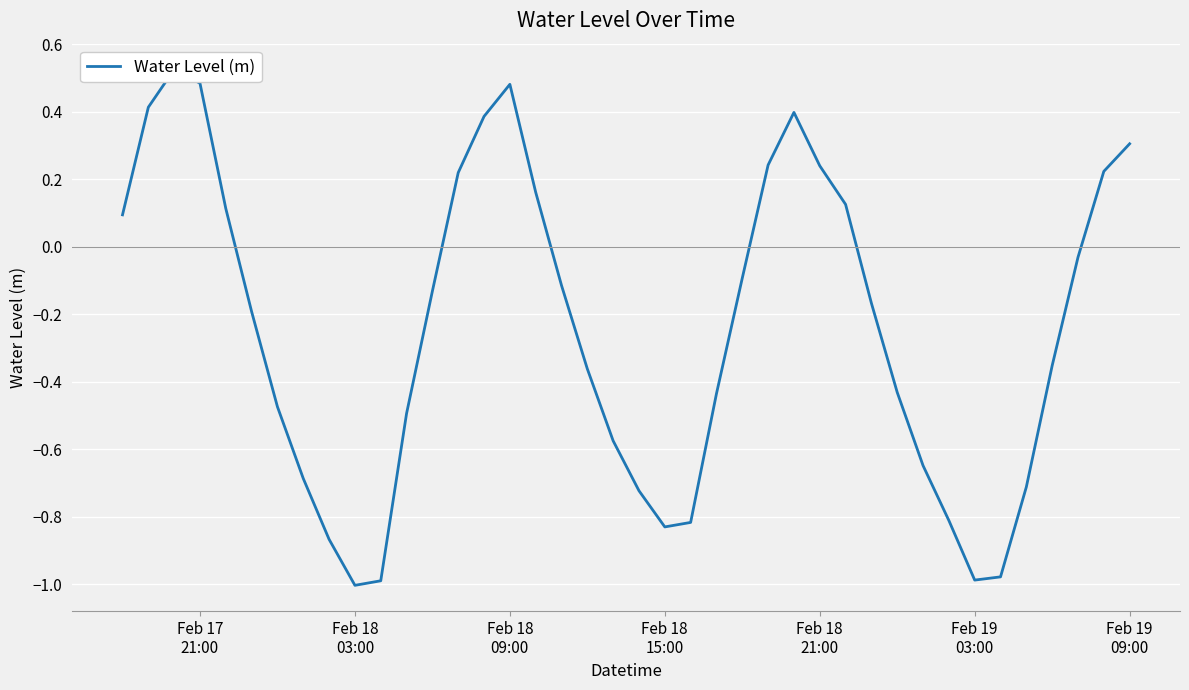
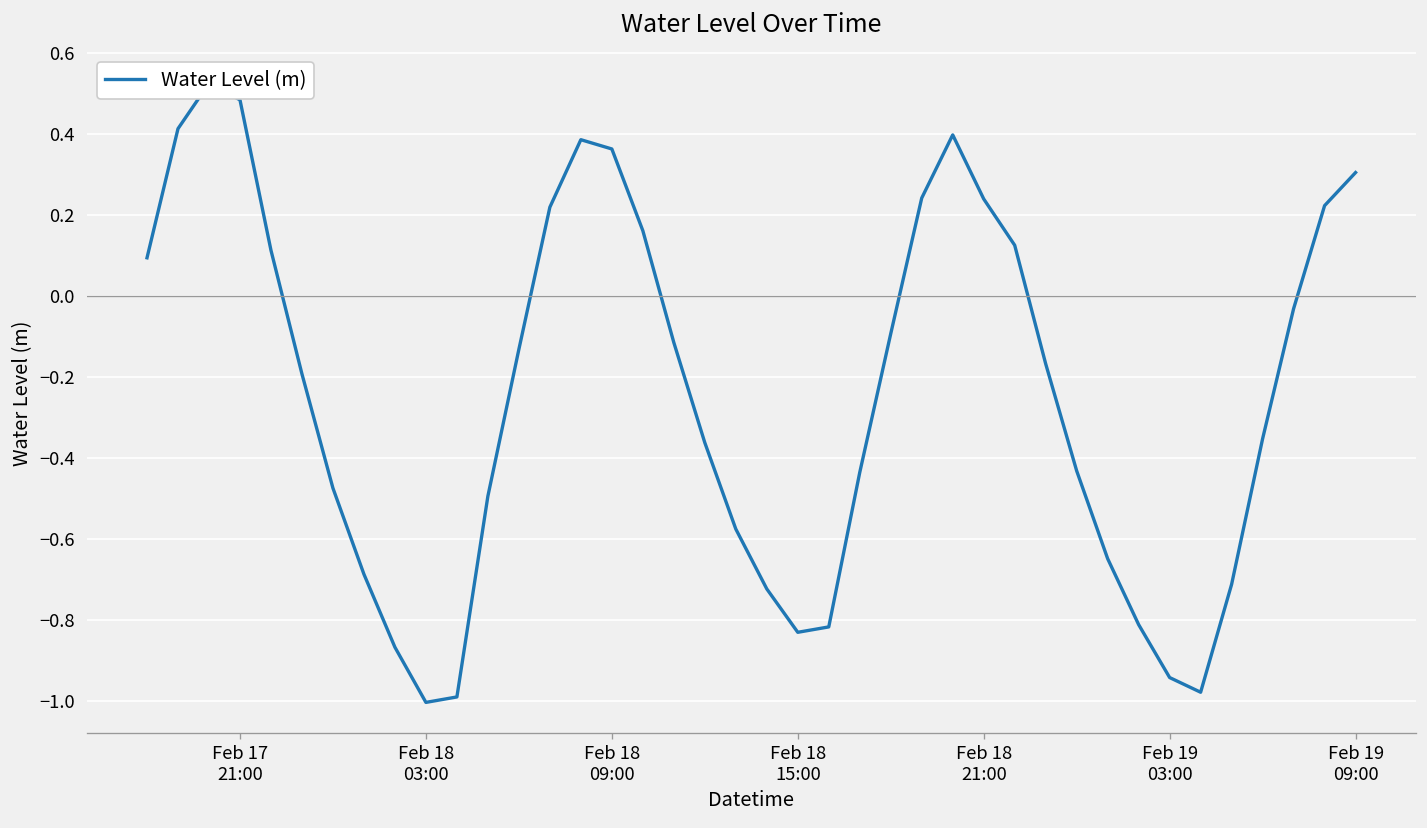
  {
    "Feb 17 21:00": 0.48,
    "Feb 18 03:00": -1.00,
-   "Feb 18 09:00": 0.48,
+   "Feb 18 09:00": 0.36,
    "Feb 18 15:00": -0.83,
    "Feb 18 21:00": 0.24,
-   "Feb 19 03:00": -0.99,
+   "Feb 19 03:00": -0.94,
    "Feb 19 09:00": 0.30
  }
